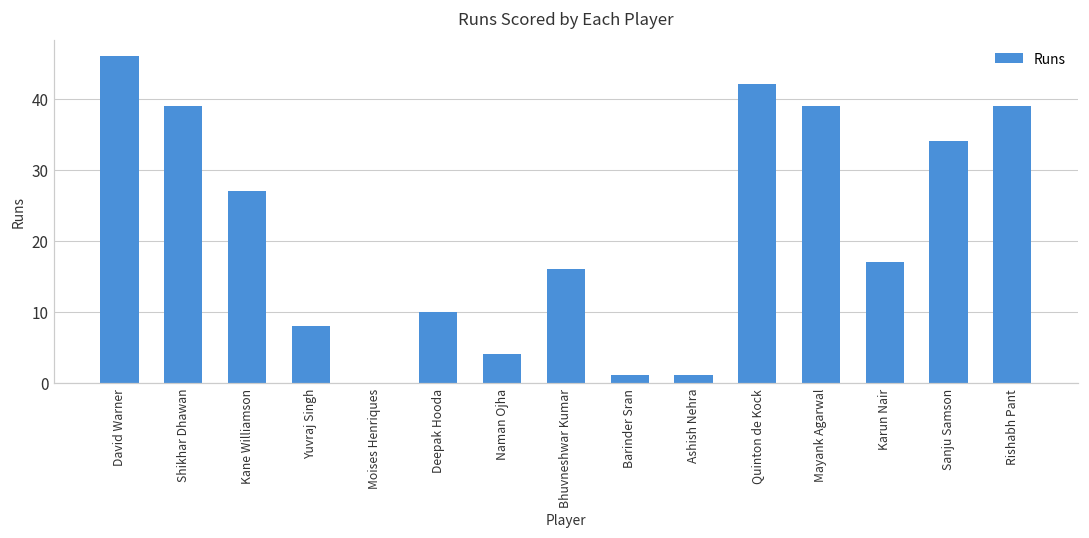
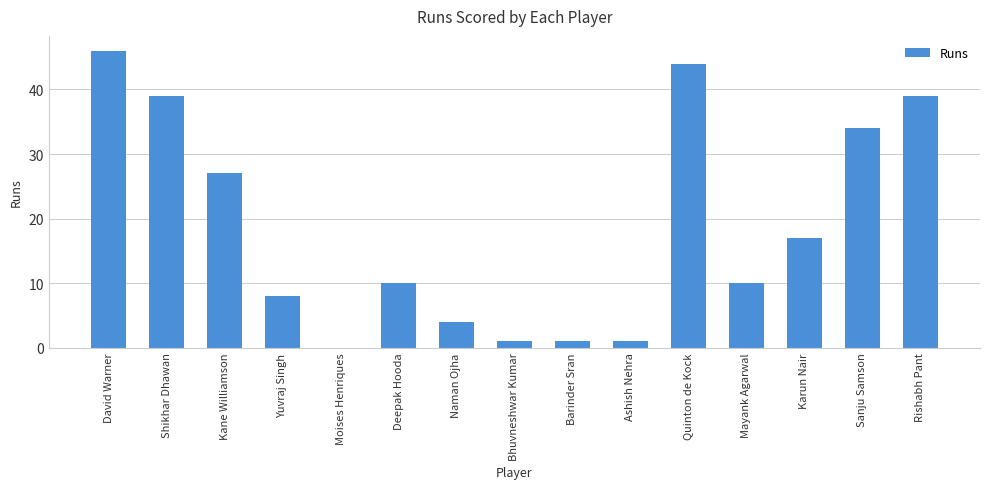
  {
    "David Warner": 46,
    "Shikhar Dhawan": 39,
    "Kane Williamson": 27,
    "Yuvraj Singh": 8,
    "Moises Henriques": 0,
    "Deepak Hooda": 10,
    "Naman Ojha": 4,
-   "Bhuvneshwar Kumar": 16,
+   "Bhuvneshwar Kumar": 1,
    "Barinder Sran": 1,
    "Ashish Nehra": 1,
-   "Quinton de Kock": 42,
-   "Mayank Agarwal": 39,
+   "Quinton de Kock": 44,
+   "Mayank Agarwal": 10,
    "Karun Nair": 17,
    "Sanju Samson": 34,
    "Rishabh Pant": 39
  }
